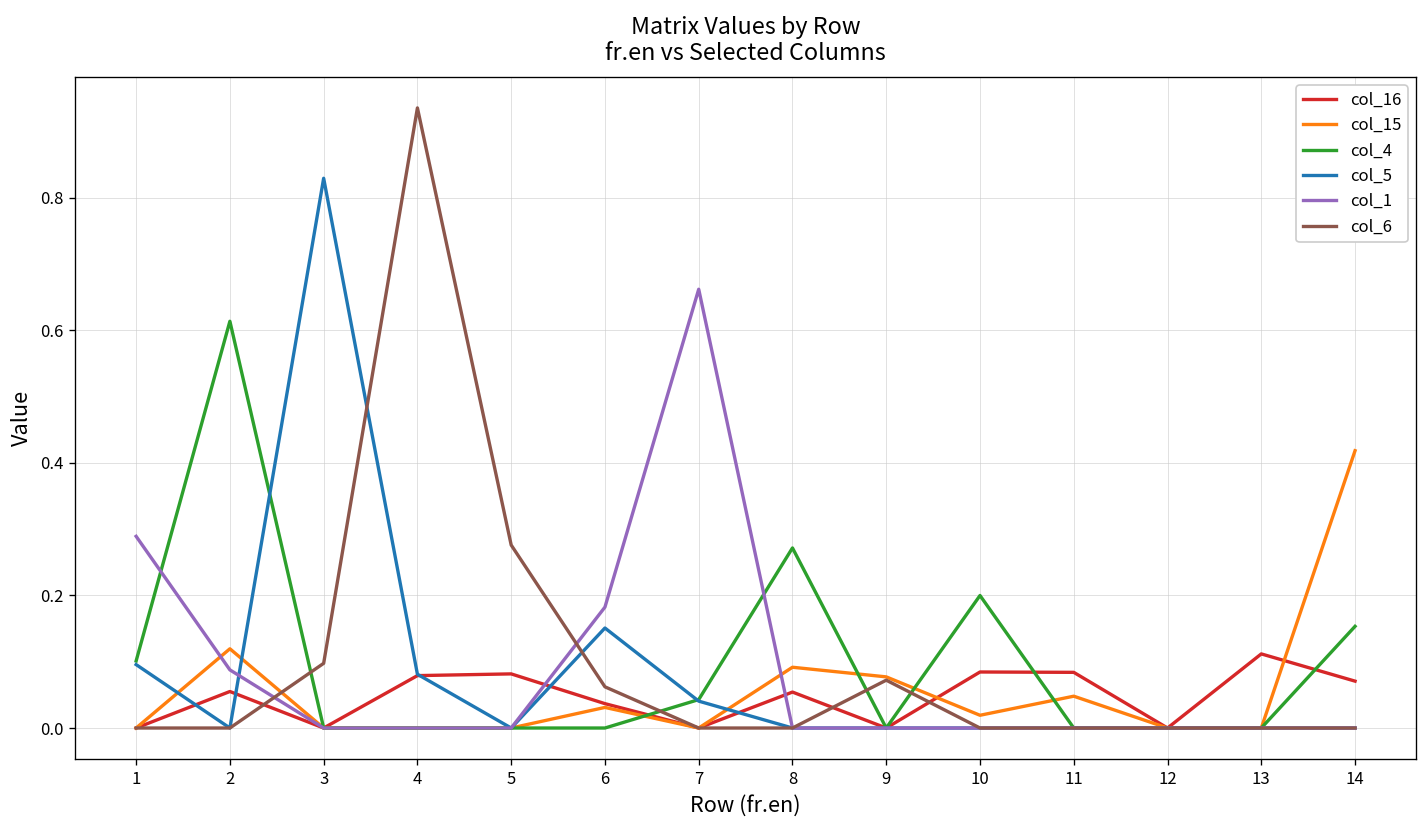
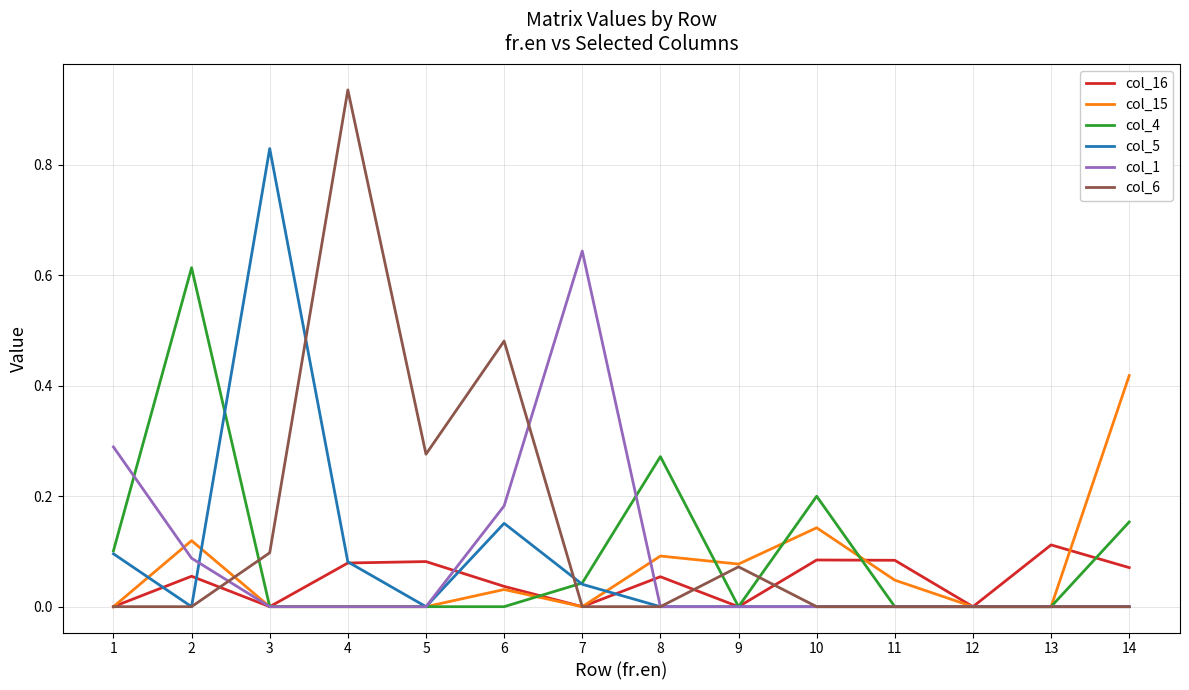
  {
    "col_16": {
      "2": 0.06,
      "5": 0.08,
      "6": 0.04,
      "8": 0.05,
      "10": 0.08,
      "11": 0.08,
      "13": 0.11,
      "14": 0.07
    },
    "col_15": {
      "2": 0.12,
      "6": 0.03,
      "8": 0.09,
      "9": 0.08,
-     "10": 0.02,
+     "10": 0.14,
      "11": 0.05,
      "14": 0.42
    },
    "col_4": {
      "1": 0.10,
      "2": 0.61,
      "6": 0.00,
      "8": 0.27,
      "10": 0.20,
      "14": 0.15
    },
    "col_5": {
      "1": 0.10,
      "3": 0.83,
      "6": 0.15
    },
    "col_1": {
      "1": 0.29,
      "2": 0.09,
      "6": 0.18,
-     "7": 0.66
+     "7": 0.64
    },
    "col_6": {
      "3": 0.10,
      "4": 0.94,
      "5": 0.28,
-     "6": 0.06,
+     "6": 0.48,
      "9": 0.07
    }
  }
